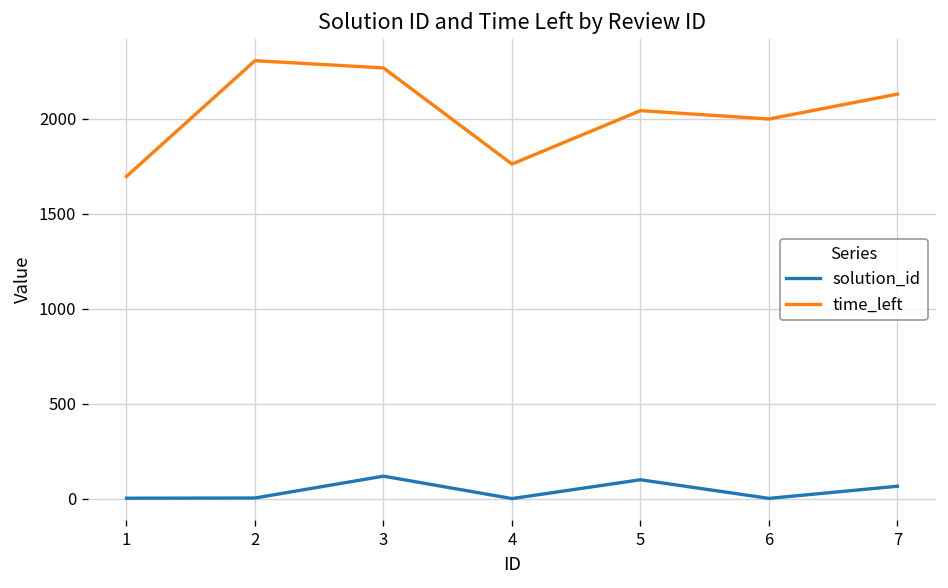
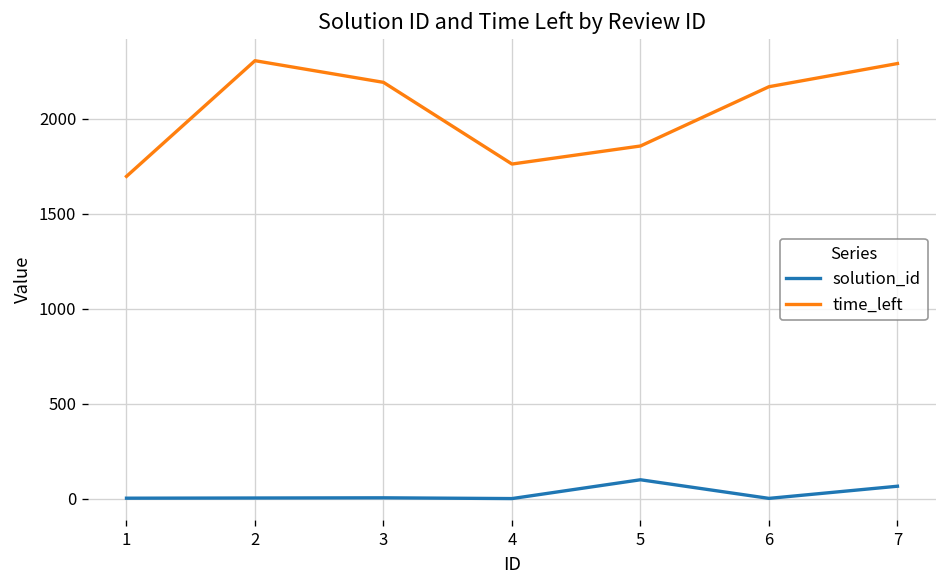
  {
    "solution_id": {
      "1": 0,
      "2": 0,
-     "3": 120,
+     "3": 10,
      "4": 0,
      "5": 100,
      "6": 0,
      "7": 70
    },
    "time_left": {
      "1": 1700,
      "2": 2310,
-     "3": 2270,
+     "3": 2190,
      "4": 1760,
-     "5": 2040,
-     "6": 2000,
-     "7": 2130
+     "5": 1860,
+     "6": 2170,
+     "7": 2290
    }
  }
